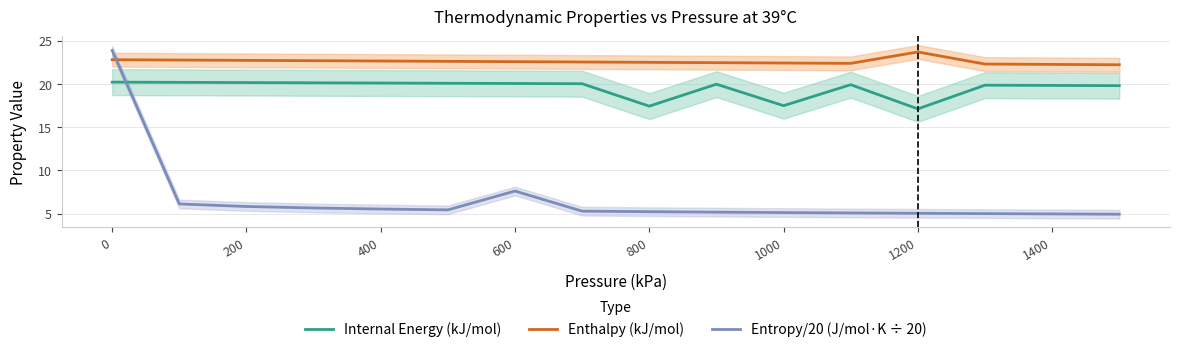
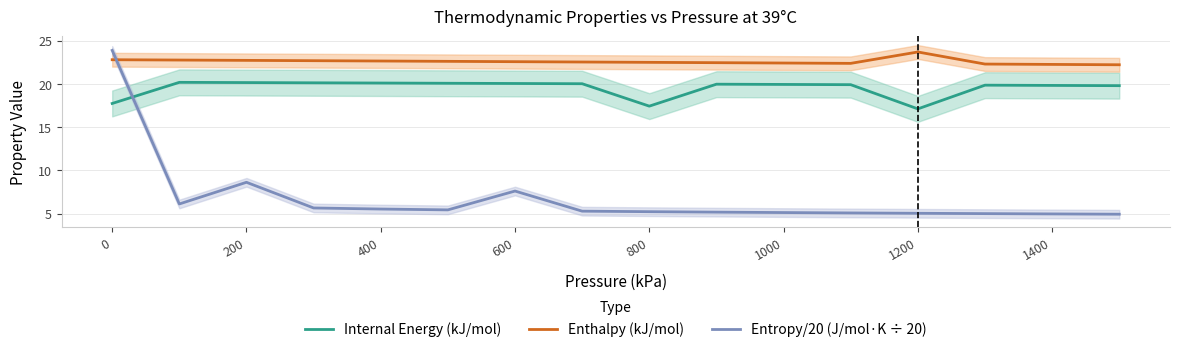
  {
    "Internal Energy (kJ/mol)": {
-     "0": 20,
+     "0": 18,
      "200": 20,
      "400": 20,
      "600": 20,
      "800": 17,
-     "1000": 18,
+     "1000": 20,
      "1200": 17,
      "1400": 20
    },
    "Enthalpy (kJ/mol)": {
      "0": 23,
      "200": 23,
      "400": 23,
      "600": 23,
      "800": 23,
      "1000": 22,
      "1200": 24,
      "1400": 22
    },
    "Entropy/20 (J/mol·K ÷ 20)": {
-     "200": 6,
+     "200": 9,
      "400": 6,
      "600": 8,
      "800": 5,
      "1000": 5,
      "1200": 5,
      "1400": 5
    }
  }
